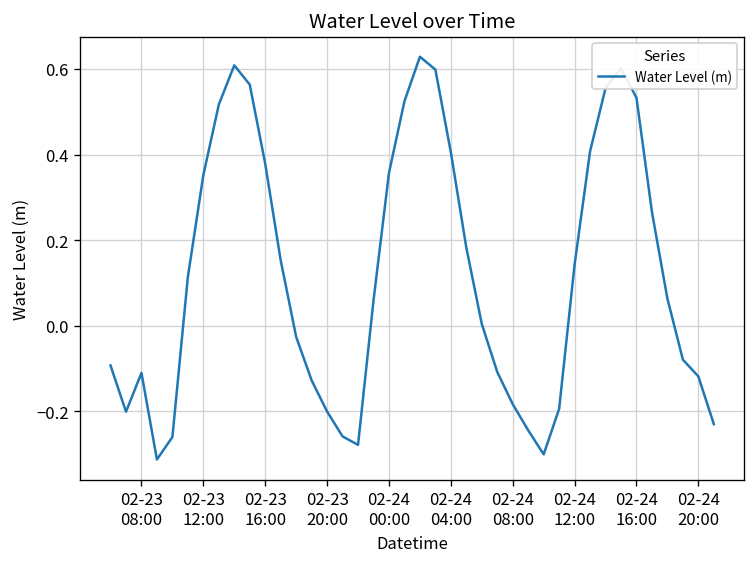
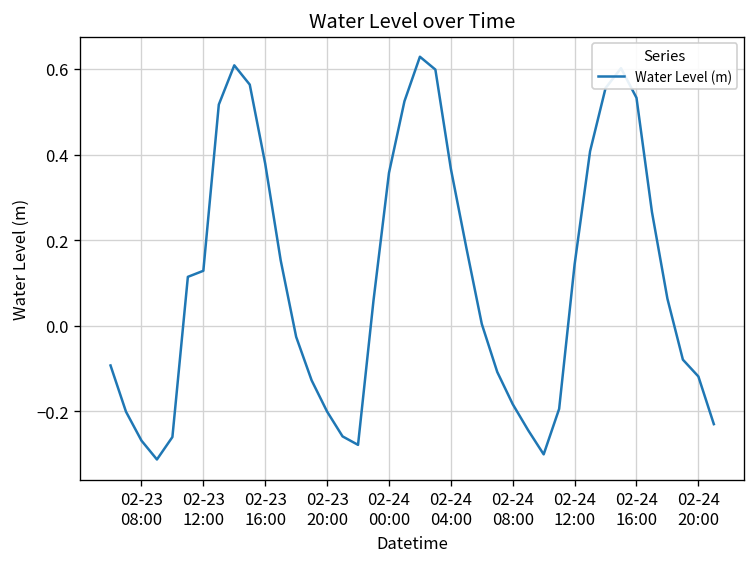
  {
-   "02-23 08:00": -0.11,
-   "02-23 12:00": 0.35,
+   "02-23 08:00": -0.27,
+   "02-23 12:00": 0.13,
    "02-23 16:00": 0.38,
    "02-23 20:00": -0.20,
    "02-24 00:00": 0.36,
-   "02-24 04:00": 0.41,
+   "02-24 04:00": 0.37,
    "02-24 08:00": -0.18,
    "02-24 12:00": 0.14,
    "02-24 16:00": 0.53,
    "02-24 20:00": -0.12
  }
